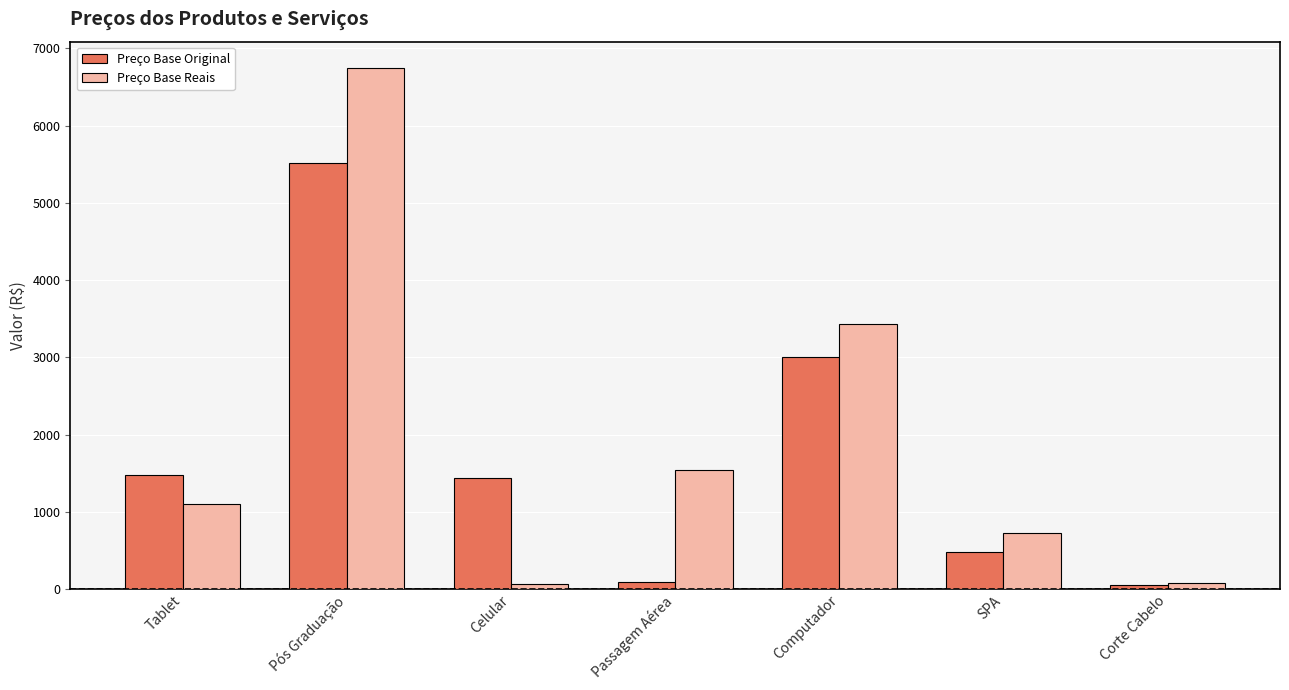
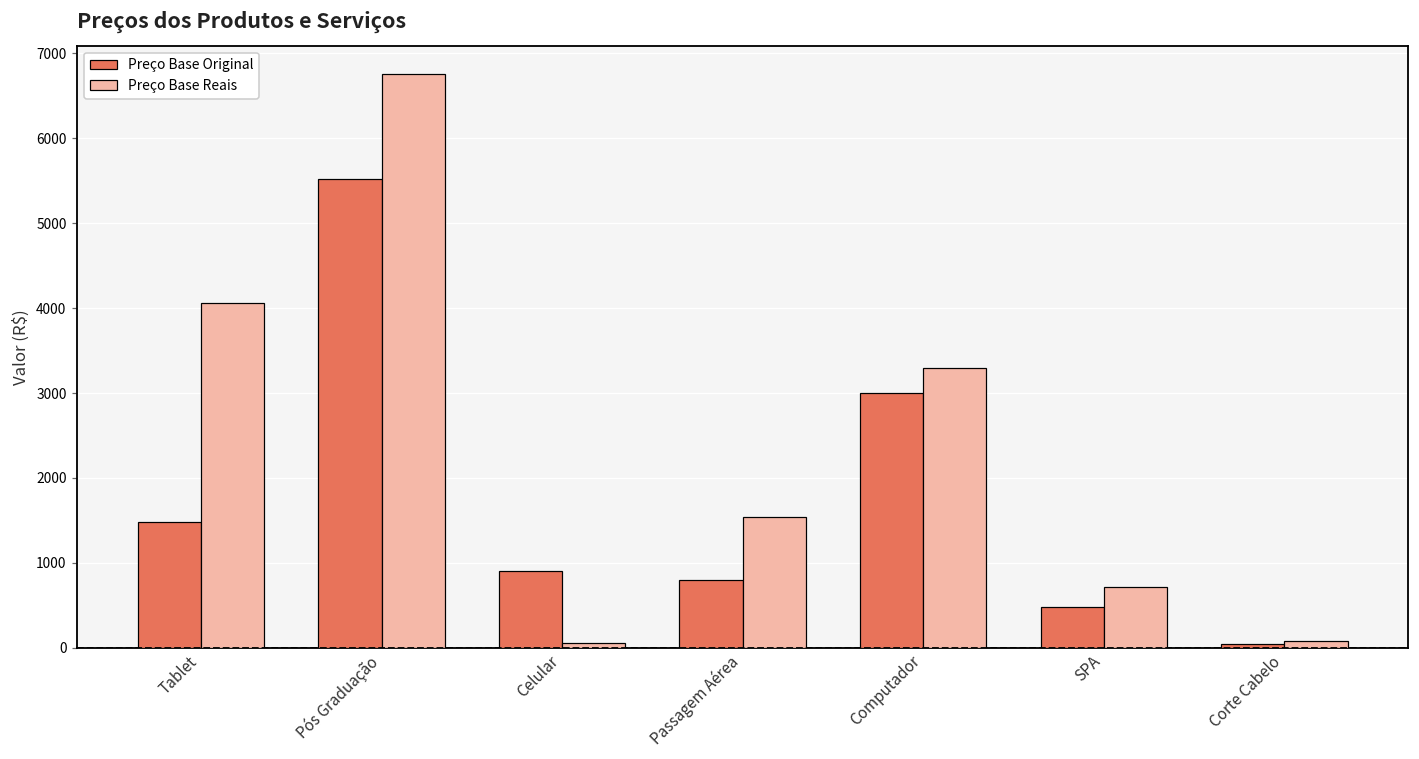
  {
    "Preço Base Original": {
      "Tablet": 1500,
      "Pós Graduação": 5500,
-     "Celular": 1400,
-     "Passagem Aérea": 100,
+     "Celular": 900,
+     "Passagem Aérea": 800,
      "Computador": 3000,
      "SPA": 500,
      "Corte Cabelo": 100
    },
    "Preço Base Reais": {
-     "Tablet": 1100,
+     "Tablet": 4100,
      "Pós Graduação": 6800,
      "Celular": 100,
      "Passagem Aérea": 1500,
-     "Computador": 3400,
+     "Computador": 3300,
      "SPA": 700,
      "Corte Cabelo": 100
    }
  }
